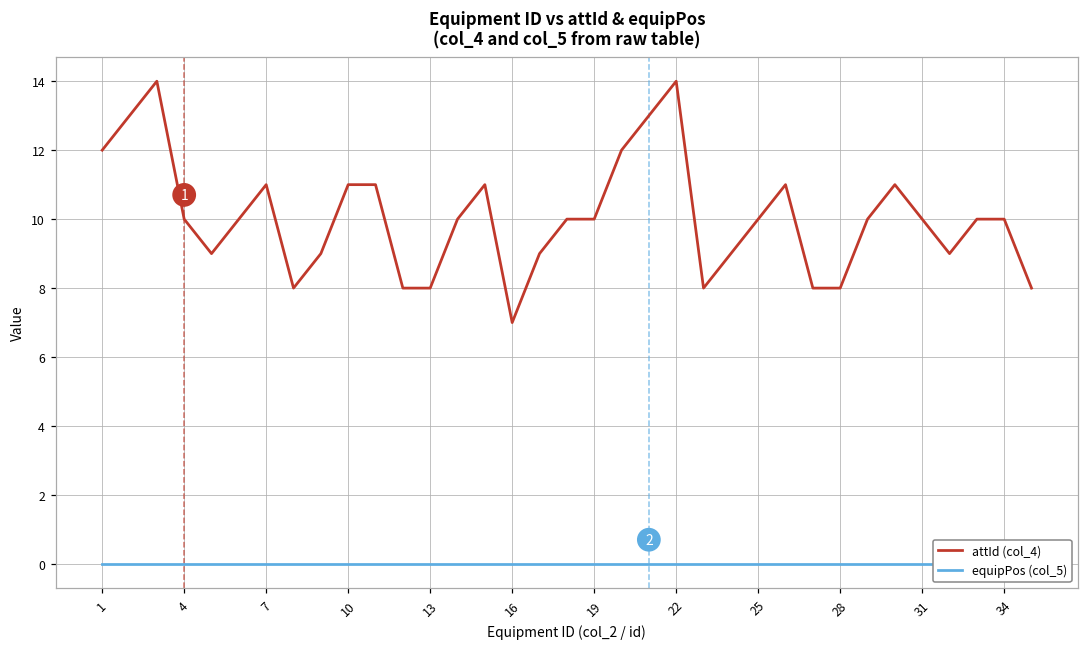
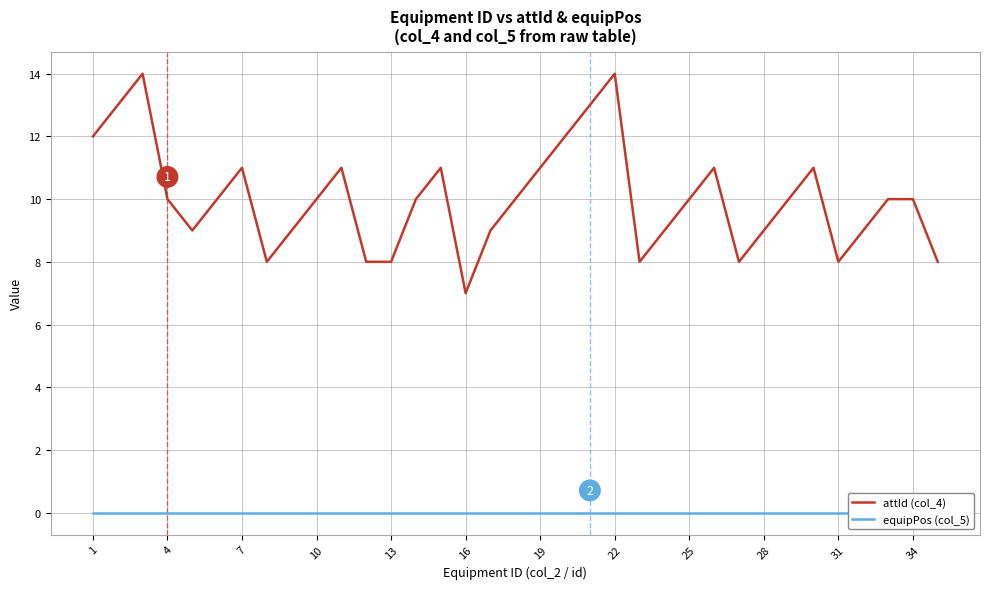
  {
    "attId (col_4)": {
      "1": 12,
      "7": 11,
-     "10": 11,
+     "10": 10,
      "13": 8,
      "16": 7,
-     "19": 10,
+     "19": 11,
      "22": 14,
      "25": 10,
-     "28": 8,
-     "31": 10,
+     "28": 9,
+     "31": 8,
      "34": 10
    },
    "equipPos (col_5)": {
      "1": 0,
      "4": 0,
      "7": 0,
      "10": 0,
      "13": 0,
      "16": 0,
      "19": 0,
      "22": 0,
      "25": 0,
      "28": 0,
      "31": 0
    }
  }
